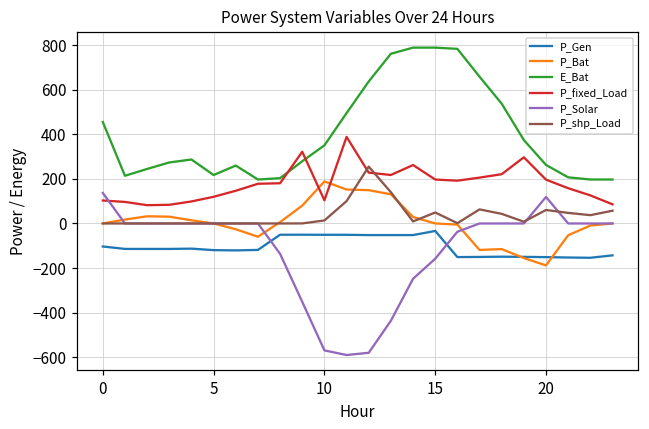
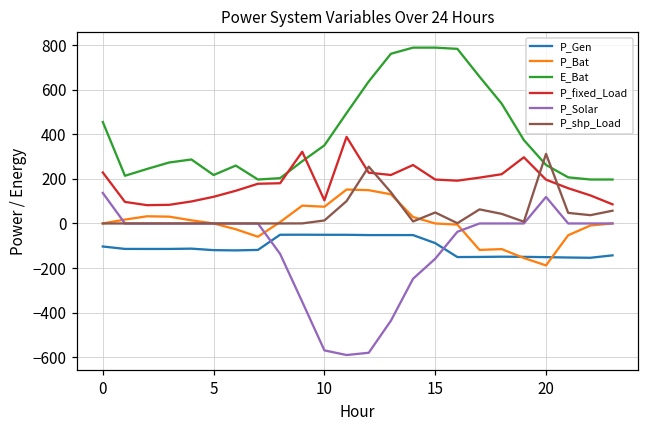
  {
    "P_Gen": {
      "0": -100,
      "5": -120,
      "10": -50,
-     "15": -30,
+     "15": -90,
      "20": -150
    },
    "P_Bat": {
-     "10": 190,
+     "10": 80,
      "15": 0,
      "20": -190
    },
    "E_Bat": {
      "0": 460,
      "5": 220,
      "10": 350,
      "15": 790,
      "20": 260
    },
    "P_fixed_Load": {
-     "0": 100,
+     "0": 230,
      "5": 120,
      "10": 100,
      "15": 200,
      "20": 200
    },
    "P_Solar": {
      "0": 140,
      "10": -570,
      "15": -160,
      "20": 120
    },
    "P_shp_Load": {
      "10": 10,
      "15": 50,
-     "20": 60
+     "20": 310
    }
  }
